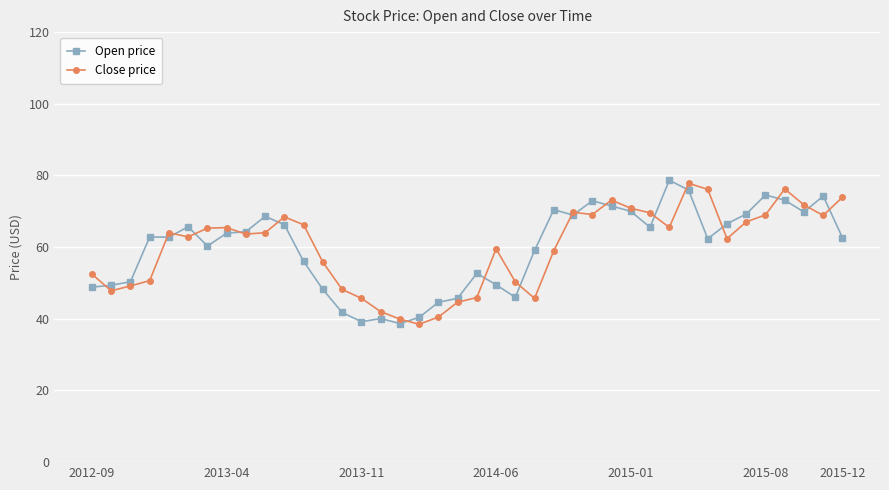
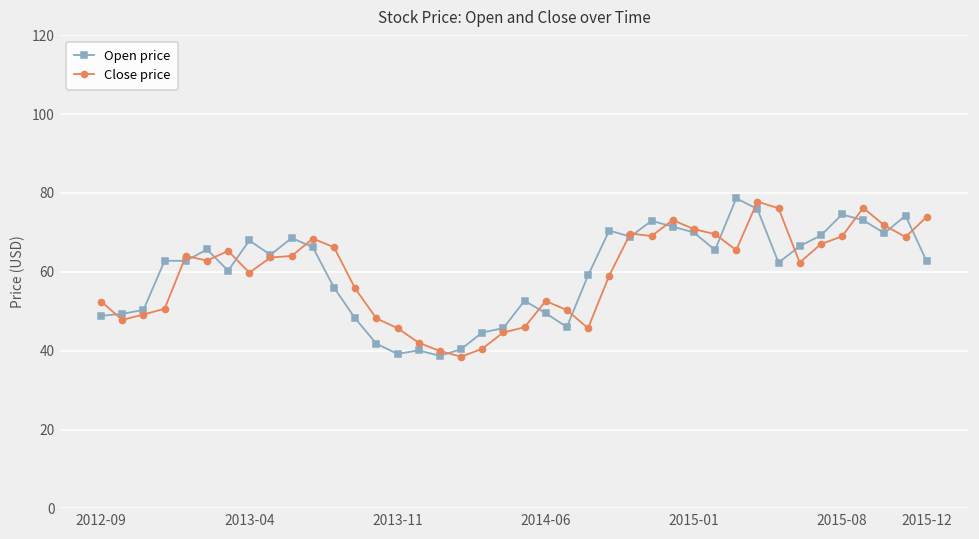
  {
    "Open price": {
      "2012-09": 49,
-     "2013-04": 64,
+     "2013-04": 68,
      "2013-11": 39,
      "2014-06": 50,
      "2015-01": 70,
      "2015-08": 75,
      "2015-12": 63
    },
    "Close price": {
      "2012-09": 52,
-     "2013-04": 65,
+     "2013-04": 60,
      "2013-11": 46,
-     "2014-06": 60,
+     "2014-06": 53,
      "2015-01": 71,
      "2015-08": 69,
      "2015-12": 74
    }
  }
